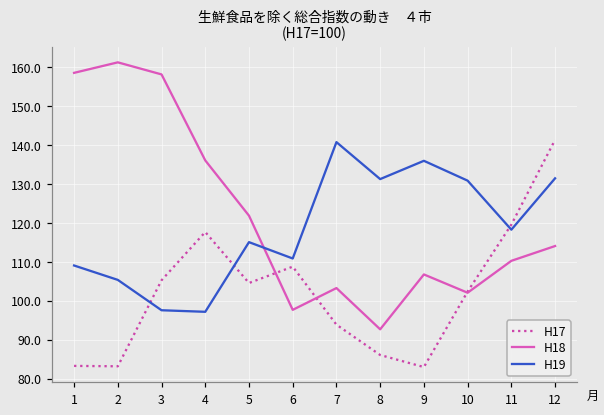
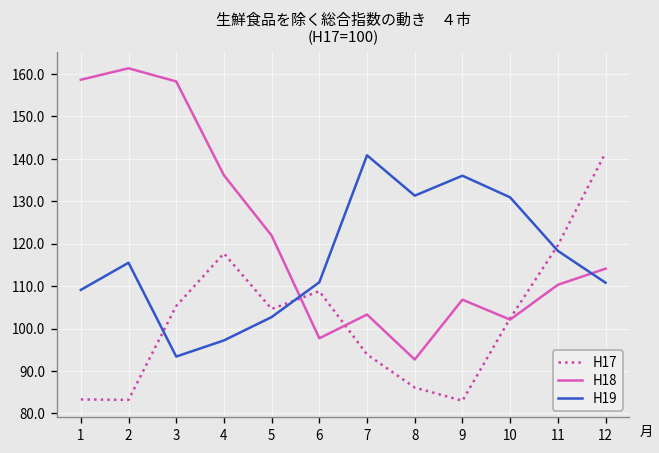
  {
    "H19": {
      "1": 109,
-     "2": 105,
-     "3": 98,
+     "2": 116,
+     "3": 93,
      "4": 97,
-     "5": 115,
+     "5": 103,
      "6": 111,
      "7": 141,
      "8": 131,
      "9": 136,
      "10": 131,
      "11": 118,
-     "12": 132
+     "12": 111
    }
  }
